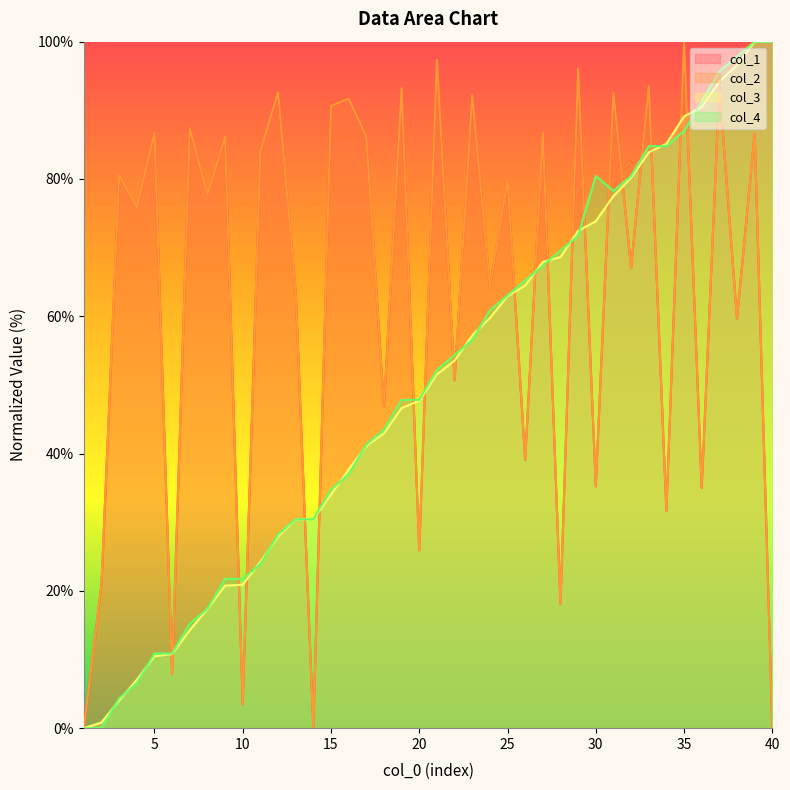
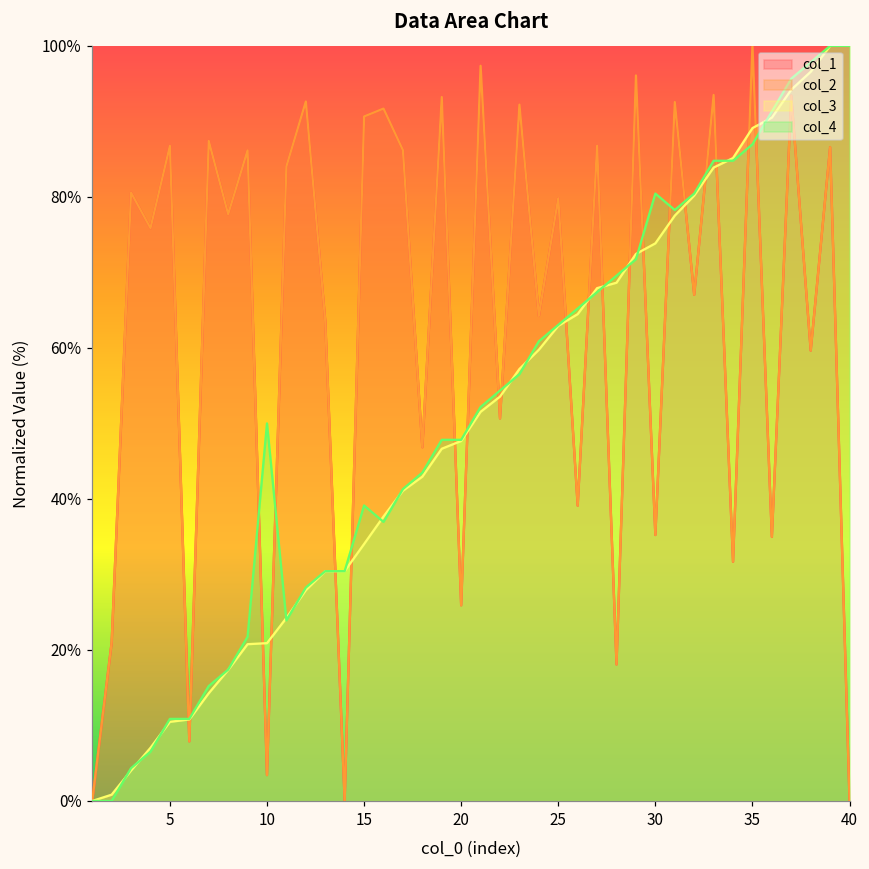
  {
    "col_4": {
      "5": "11%",
-     "10": "22%",
-     "15": "35%",
+     "10": "50%",
+     "15": "39%",
      "30": "80%",
      "35": "87%"
    }
  }
